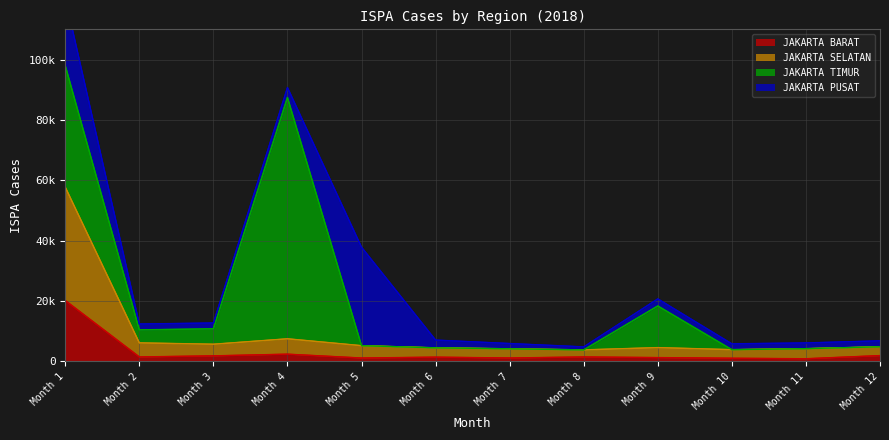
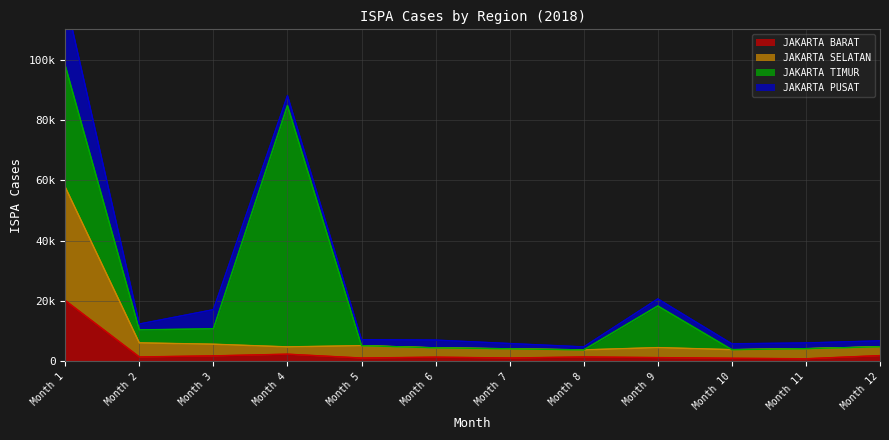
  {
    "JAKARTA BARAT": {
      "Month 1": 20000,
      "Month 2": 1000,
      "Month 3": 2000,
      "Month 4": 2000,
      "Month 5": 1000,
      "Month 6": 1000,
      "Month 7": 1000,
      "Month 8": 1000,
      "Month 9": 1000,
      "Month 10": 1000,
      "Month 11": 1000,
      "Month 12": 2000
    },
    "JAKARTA SELATAN": {
      "Month 1": 38000,
      "Month 2": 5000,
      "Month 3": 4000,
-     "Month 4": 5000,
+     "Month 4": 2000,
      "Month 9": 3000
    },
    "JAKARTA TIMUR": {
      "Month 1": 40000,
      "Month 2": 4000,
      "Month 3": 5000,
      "Month 4": 80000,
      "Month 9": 14000
    },
    "JAKARTA PUSAT": {
      "Month 2": 2000,
-     "Month 3": 2000,
+     "Month 3": 6000,
      "Month 4": 3000,
-     "Month 5": 33000,
+     "Month 5": 2000,
      "Month 6": 3000,
      "Month 7": 2000,
      "Month 8": 1000,
      "Month 9": 2000,
      "Month 10": 2000,
      "Month 11": 2000,
      "Month 12": 2000
    }
  }
